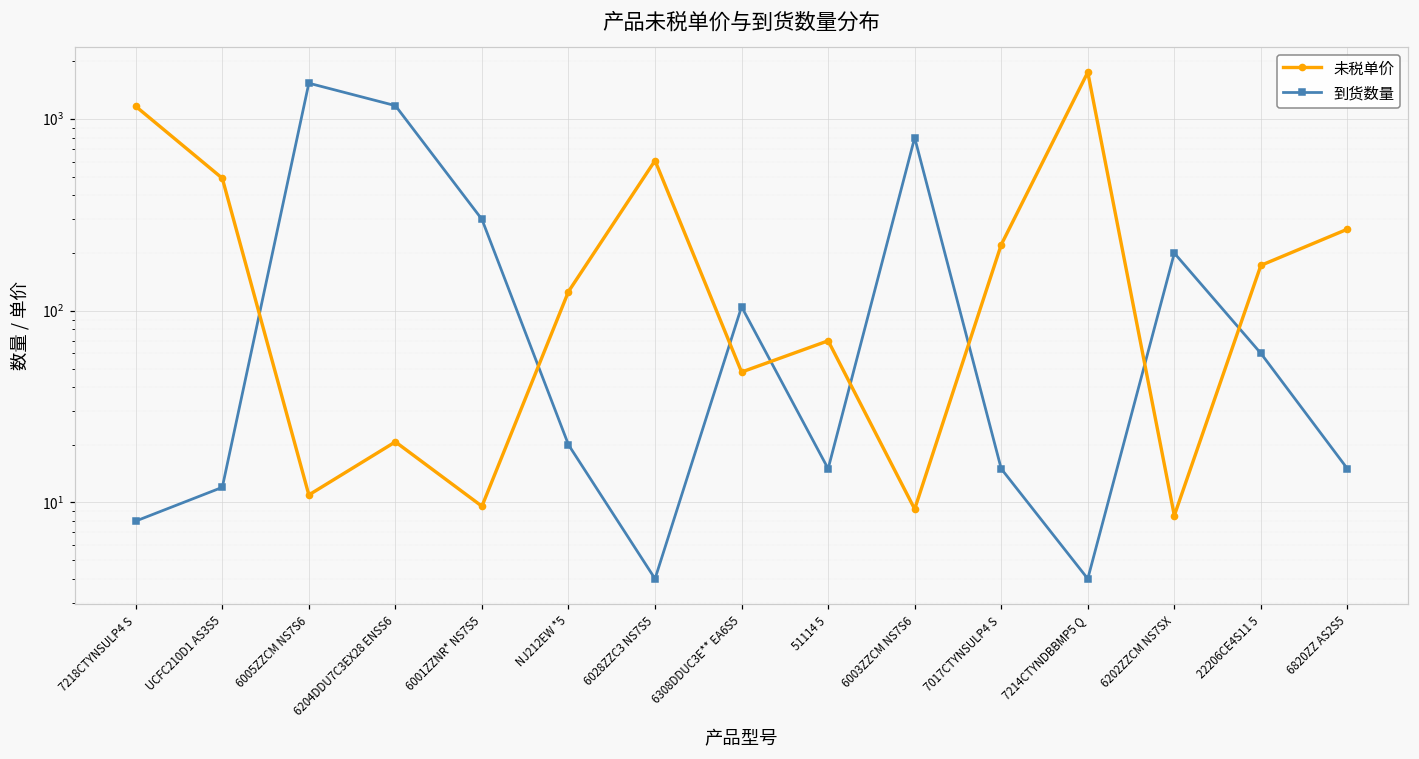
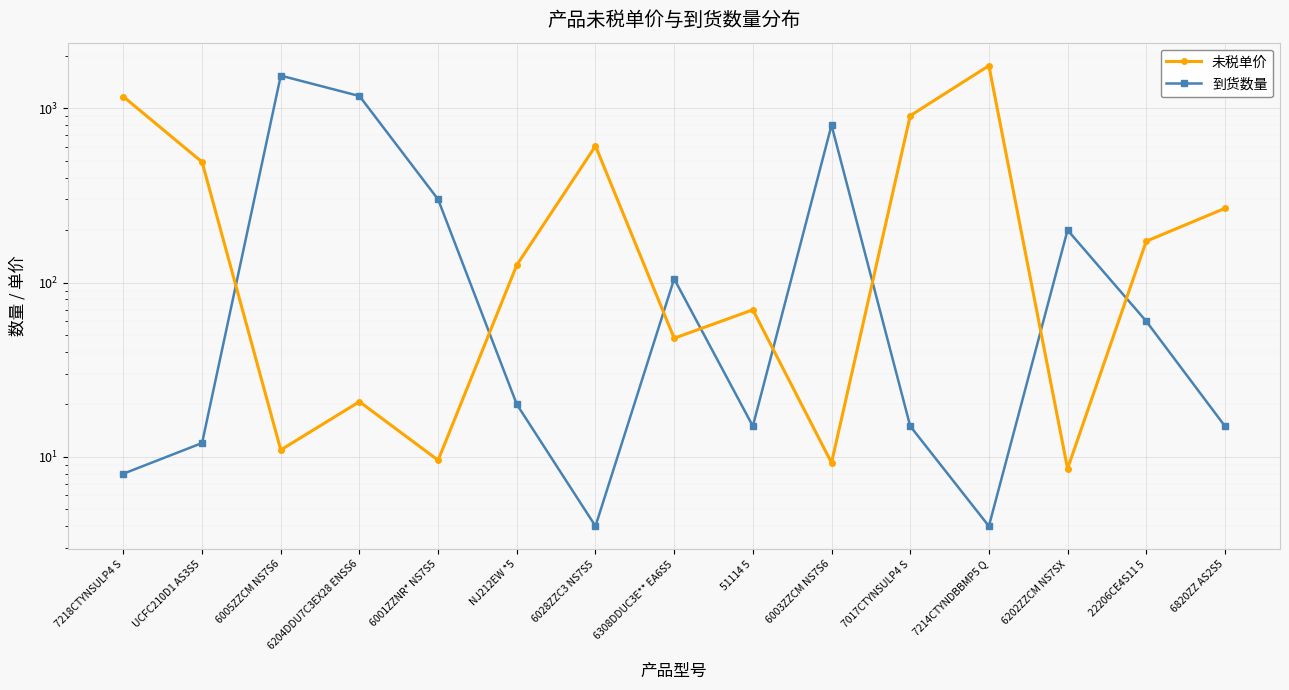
  {
    "未税单价": {
      "7218CTYNSULP4 S": 1200,
      "UCFC210D1 AS3S5": 490,
      "6005ZZCM NS7S6": 11,
      "6204DDU7C3EX28 ENSS6": 21,
      "6001ZZNR* NS7S5": 10,
      "NJ212EW *5": 130,
      "6028ZZC3 NS7S5": 610,
      "6308DDUC3E** EA6S5": 48,
      "51114 5": 70,
      "6003ZZCM NS7S6": 9,
-     "7017CTYNSULP4 S": 220,
+     "7017CTYNSULP4 S": 900,
      "7214CTYNDBBMP5 Q": 1800,
      "6202ZZCM NS7SX": 9,
      "22206CE4S11 5": 170,
      "6820ZZ AS2S5": 270
    },
    "到货数量": {
      "7218CTYNSULP4 S": 8,
      "UCFC210D1 AS3S5": 12,
      "6005ZZCM NS7S6": 1500,
      "6204DDU7C3EX28 ENSS6": 1200,
      "6001ZZNR* NS7S5": 300,
      "NJ212EW *5": 20,
      "6028ZZC3 NS7S5": 4,
      "6308DDUC3E** EA6S5": 110,
      "51114 5": 15,
      "6003ZZCM NS7S6": 800,
      "7017CTYNSULP4 S": 15,
      "7214CTYNDBBMP5 Q": 4,
      "6202ZZCM NS7SX": 200,
      "22206CE4S11 5": 60,
      "6820ZZ AS2S5": 15
    }
  }
